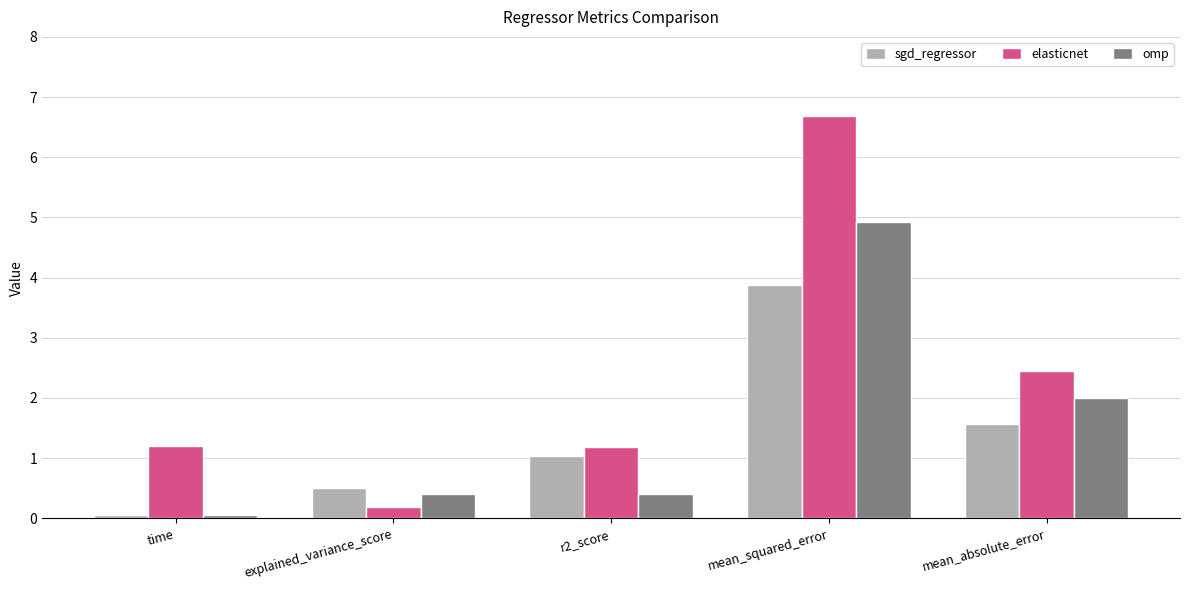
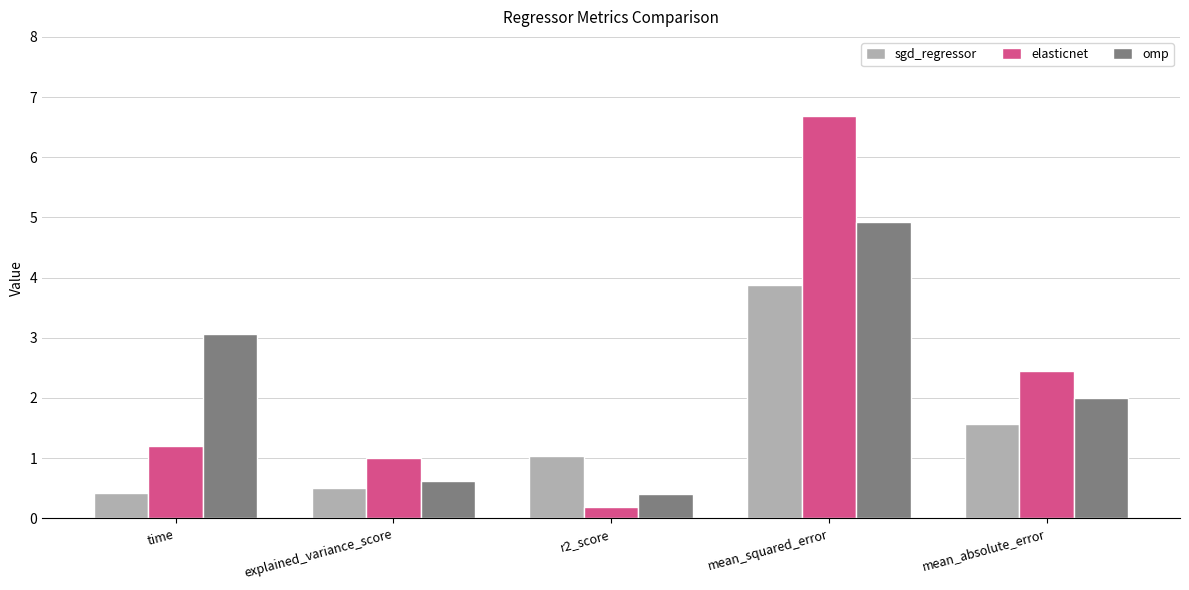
  {
    "sgd_regressor": {
-     "time": 0.1,
+     "time": 0.4,
      "explained_variance_score": 0.5,
      "r2_score": 1.0,
      "mean_squared_error": 3.9,
      "mean_absolute_error": 1.6
    },
    "elasticnet": {
      "time": 1.2,
-     "explained_variance_score": 0.2,
-     "r2_score": 1.2,
+     "explained_variance_score": 1.0,
+     "r2_score": 0.2,
      "mean_squared_error": 6.7,
      "mean_absolute_error": 2.5
    },
    "omp": {
-     "time": 0.1,
-     "explained_variance_score": 0.4,
+     "time": 3.1,
+     "explained_variance_score": 0.6,
      "r2_score": 0.4,
      "mean_squared_error": 4.9,
      "mean_absolute_error": 2.0
    }
  }
